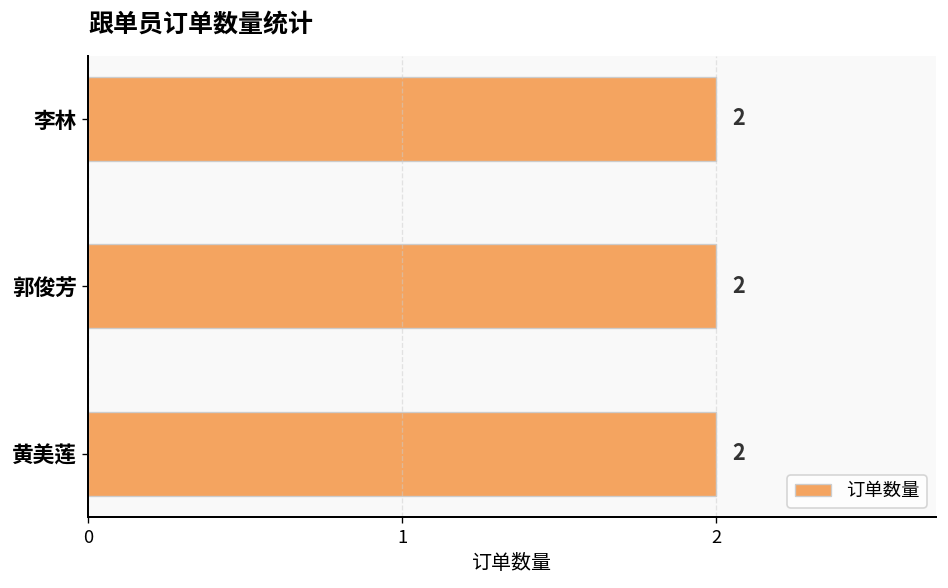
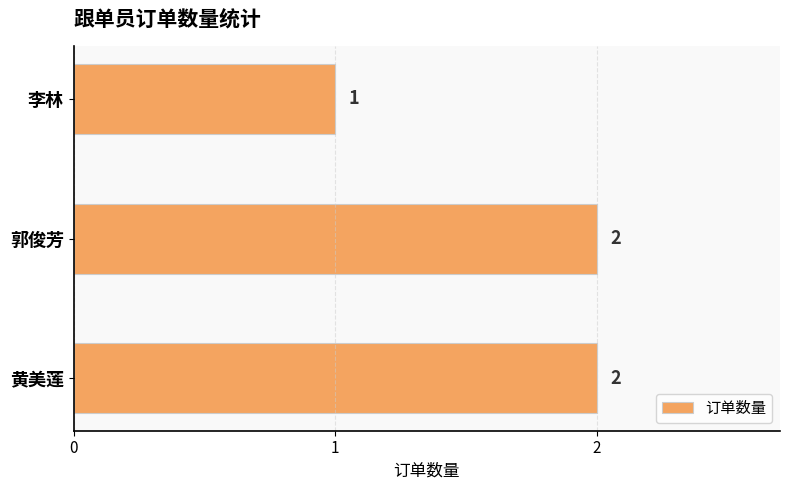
  {
-   "李林": 2,
+   "李林": 1,
    "郭俊芳": 2,
    "黄美莲": 2
  }
